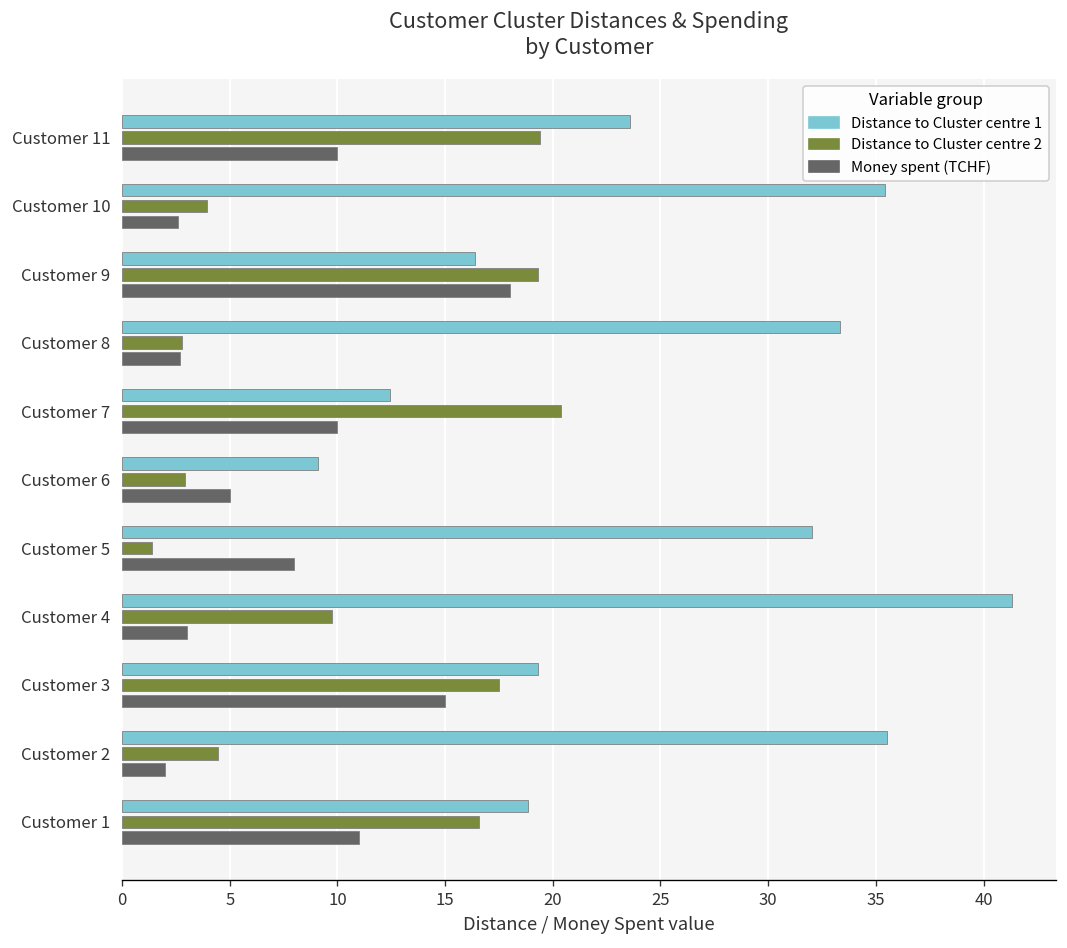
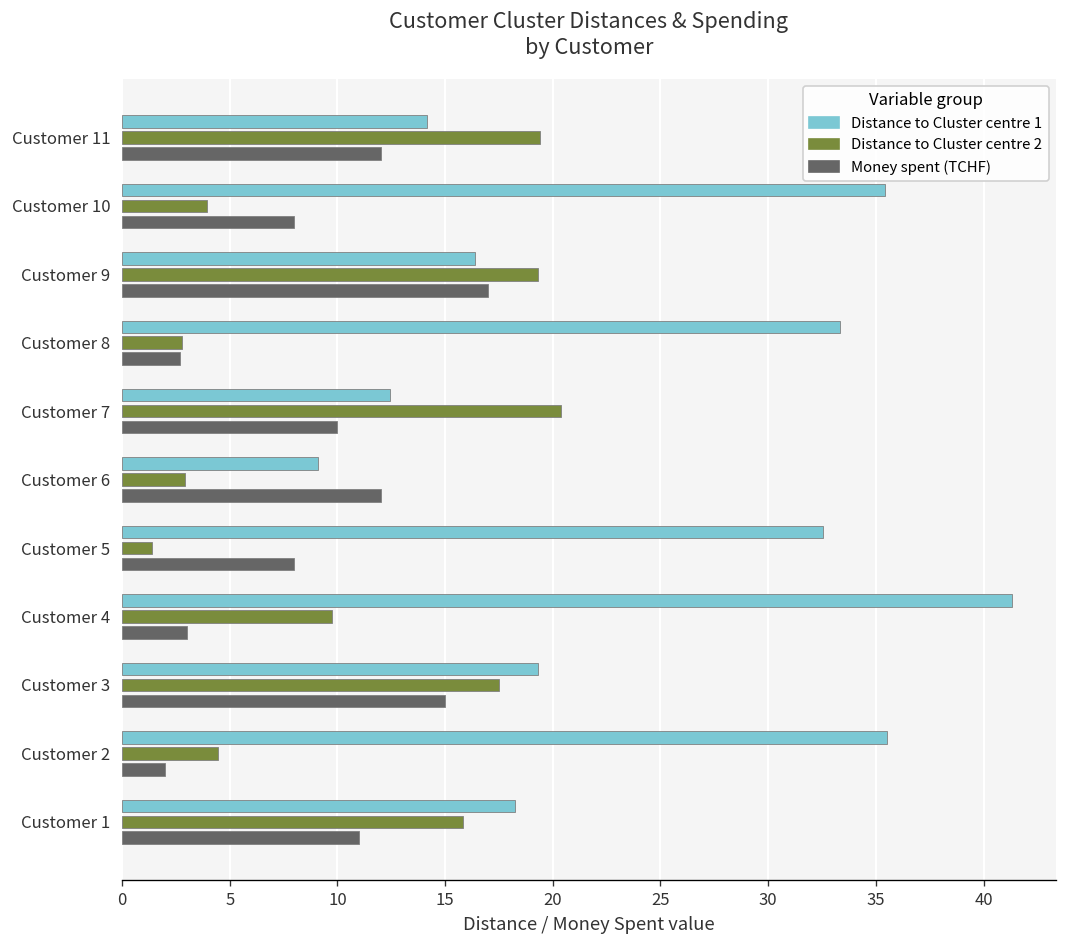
  {
    "Distance to Cluster centre 1": {
-     "Customer 11": 23.6,
+     "Customer 11": 14.1,
      "Customer 10": 35.4,
      "Customer 9": 16.4,
      "Customer 8": 33.4,
      "Customer 7": 12.5,
      "Customer 6": 9.1,
-     "Customer 5": 32.0,
+     "Customer 5": 32.5,
      "Customer 4": 41.3,
      "Customer 3": 19.3,
      "Customer 2": 35.5,
-     "Customer 1": 18.9
+     "Customer 1": 18.3
    },
    "Distance to Cluster centre 2": {
      "Customer 11": 19.4,
      "Customer 10": 3.9,
      "Customer 9": 19.3,
      "Customer 8": 2.8,
      "Customer 7": 20.4,
      "Customer 6": 2.9,
      "Customer 5": 1.4,
      "Customer 4": 9.7,
      "Customer 3": 17.5,
      "Customer 2": 4.5,
-     "Customer 1": 16.6
+     "Customer 1": 15.8
    },
    "Money spent (TCHF)": {
-     "Customer 11": 10,
-     "Customer 10": 2.6,
-     "Customer 9": 18,
+     "Customer 11": 12,
+     "Customer 10": 8.0,
+     "Customer 9": 17,
      "Customer 8": 2.7,
      "Customer 7": 10.0,
-     "Customer 6": 5,
+     "Customer 6": 12,
      "Customer 5": 8.0,
      "Customer 4": 3.0,
      "Customer 3": 15.0,
      "Customer 2": 2.0,
      "Customer 1": 11.0
    }
  }
